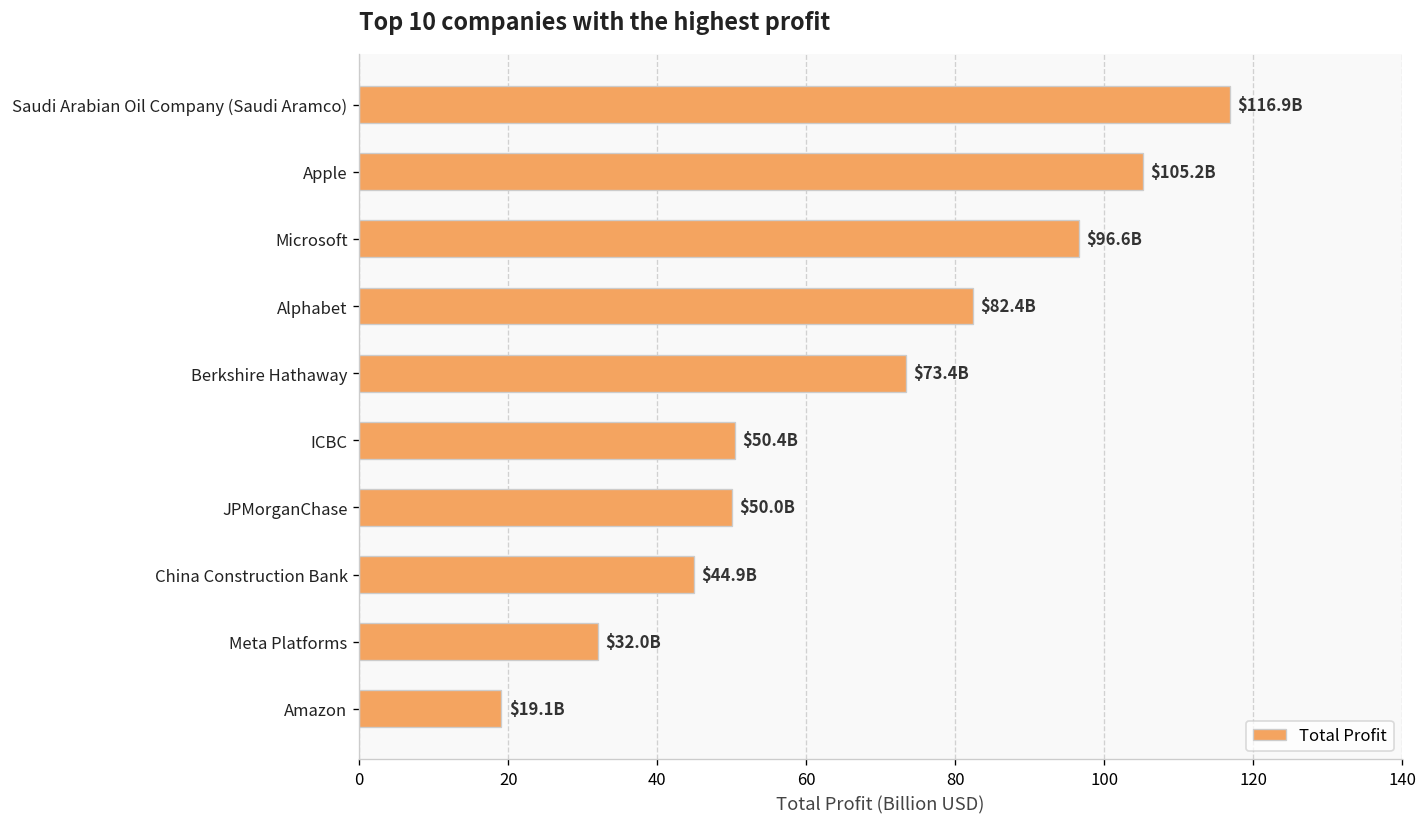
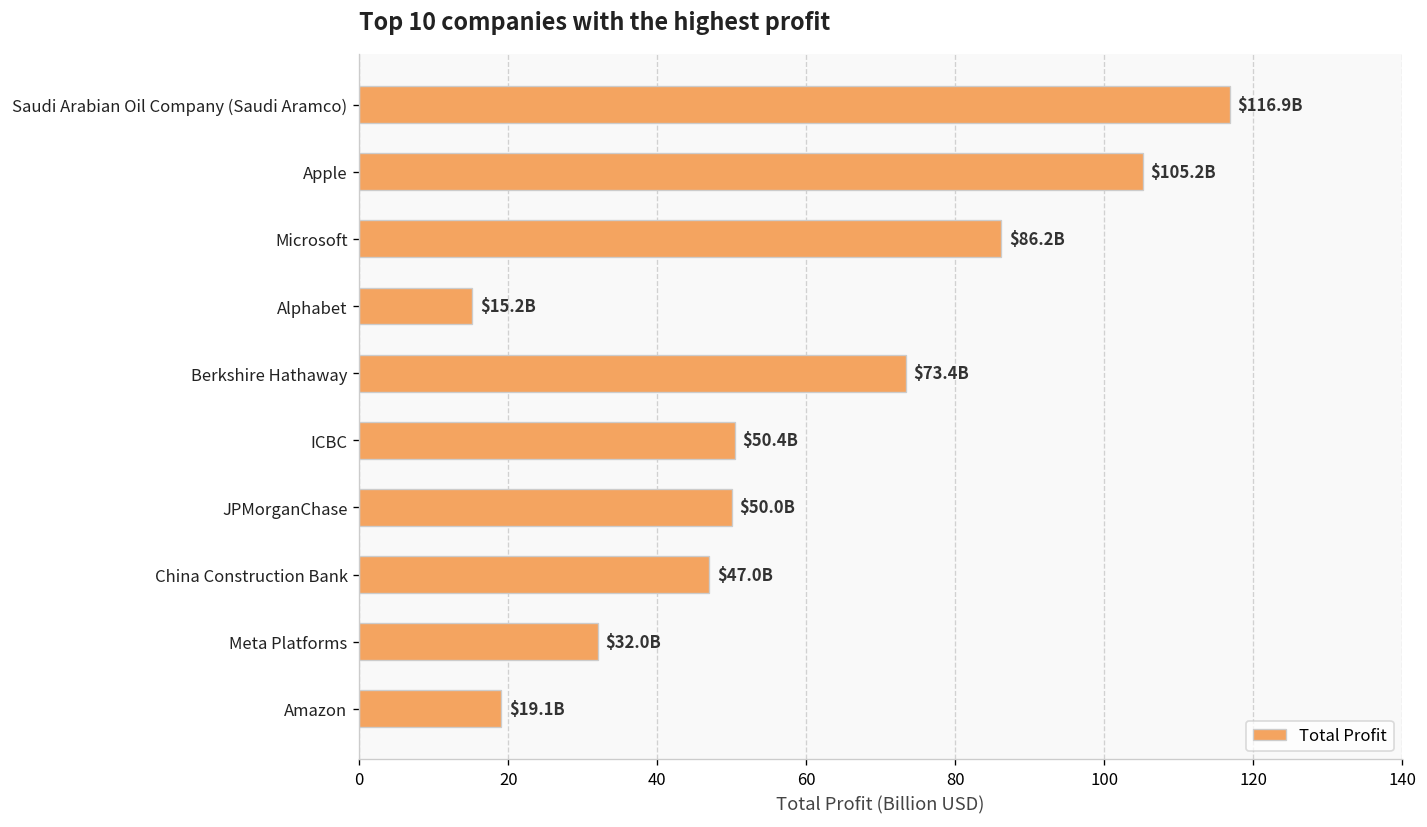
  {
    "Saudi Arabian Oil Company (Saudi Aramco)": "$116.9B",
    "Apple": "$105.2B",
-   "Microsoft": "$96.6B",
-   "Alphabet": "$82.4B",
+   "Microsoft": "$86.2B",
+   "Alphabet": "$15.2B",
    "Berkshire Hathaway": "$73.4B",
    "ICBC": "$50.4B",
    "JPMorganChase": "$50.0B",
-   "China Construction Bank": "$44.9B",
+   "China Construction Bank": "$47.0B",
    "Meta Platforms": "$32.0B",
    "Amazon": "$19.1B"
  }
